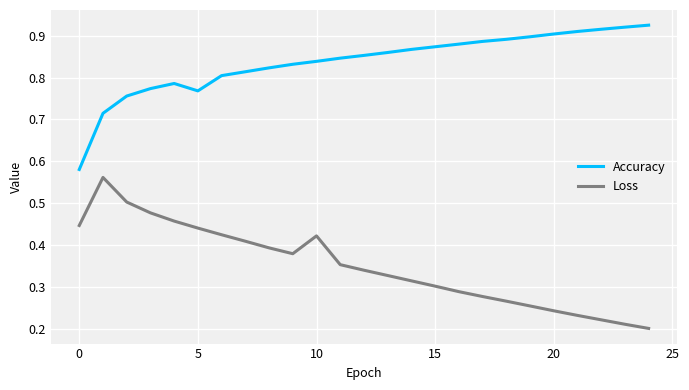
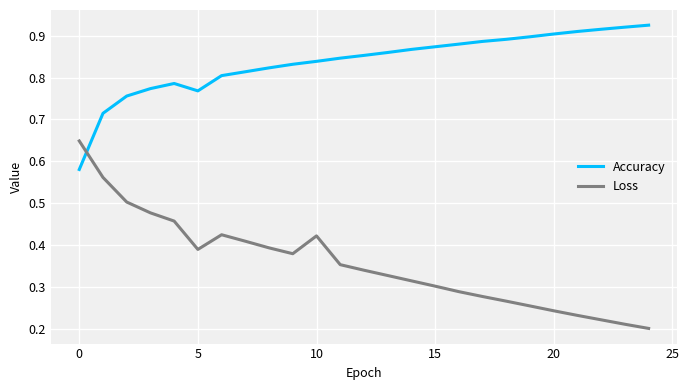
  {
    "Accuracy": {
      "0": 0.58,
      "5": 0.77,
      "10": 0.84,
      "15": 0.87,
      "20": 0.90
    },
    "Loss": {
-     "0": 0.45,
-     "5": 0.44,
+     "0": 0.65,
+     "5": 0.39,
      "10": 0.42,
      "15": 0.30,
      "20": 0.24
    }
  }
